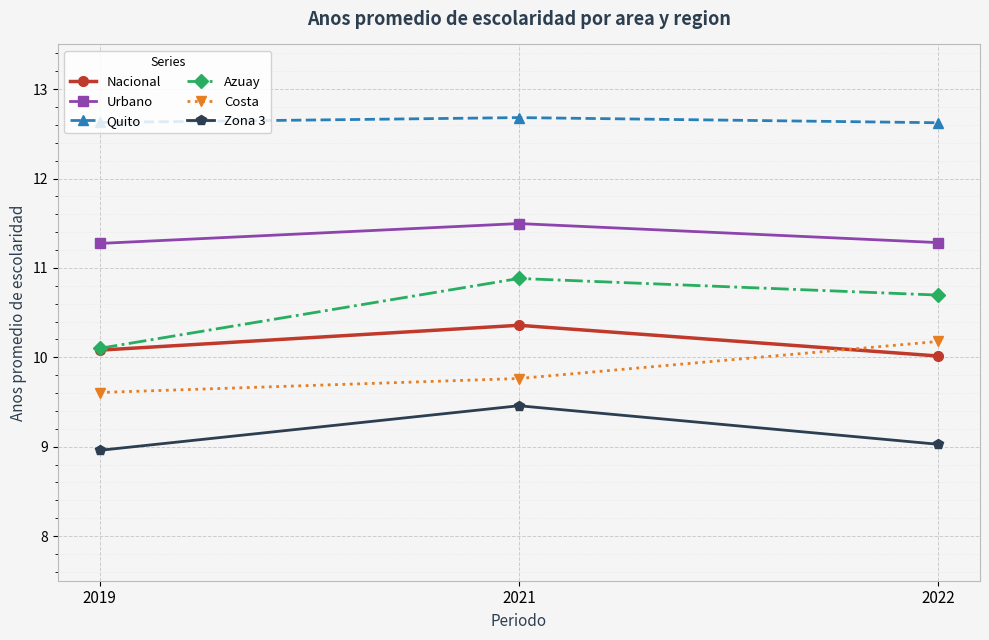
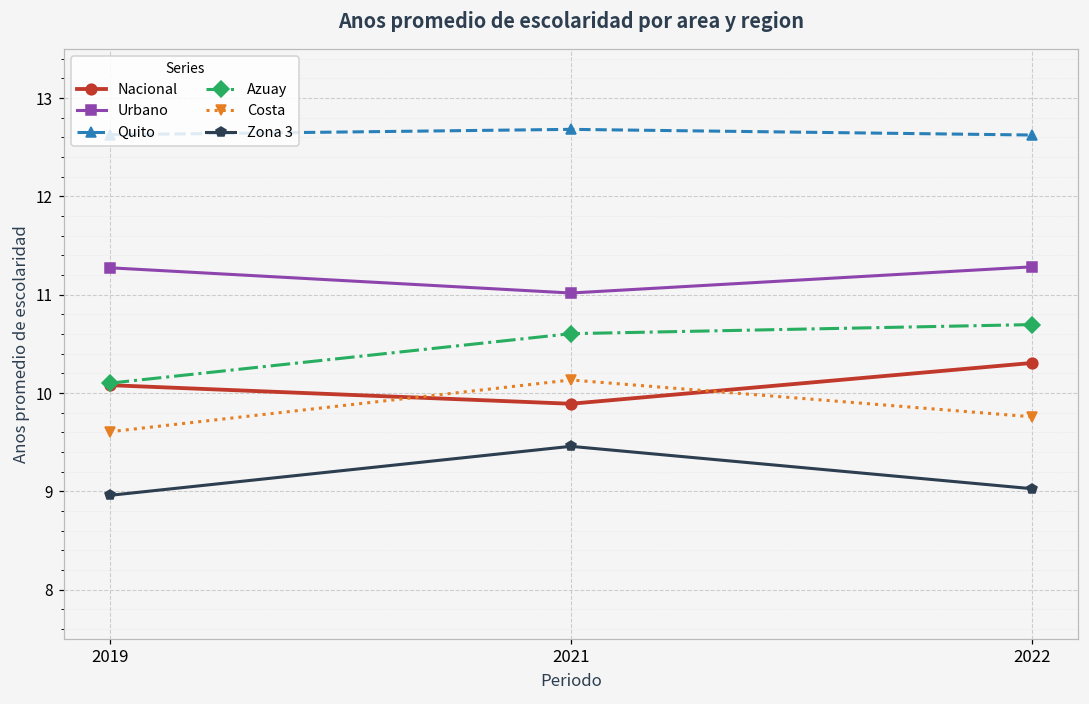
  {
    "Nacional": {
-     "2021": 10.4,
-     "2022": 10.0
+     "2021": 9.9,
+     "2022": 10.3
    },
    "Urbano": {
      "2019": 11.3,
-     "2021": 11.5,
+     "2021": 11.0,
      "2022": 11.3
    },
    "Quito": {
      "2021": 12.7,
      "2022": 12.6
    },
    "Azuay": {
-     "2021": 10.9,
+     "2021": 10.6,
      "2022": 10.7
    },
    "Costa": {
      "2019": 9.6,
-     "2021": 9.8,
-     "2022": 10.2
+     "2021": 10.1,
+     "2022": 9.8
    },
    "Zona 3": {
      "2019": 9.0,
      "2021": 9.5,
      "2022": 9.0
    }
  }
